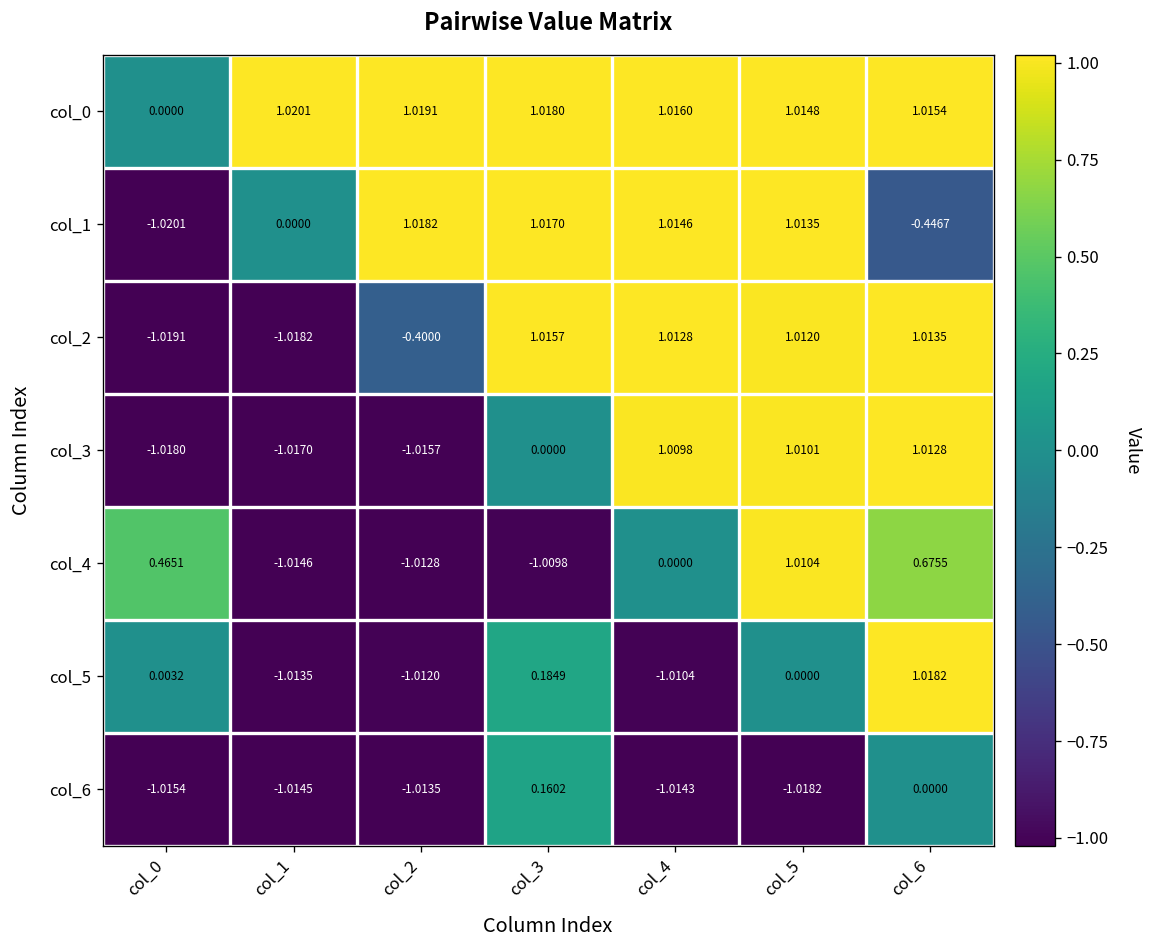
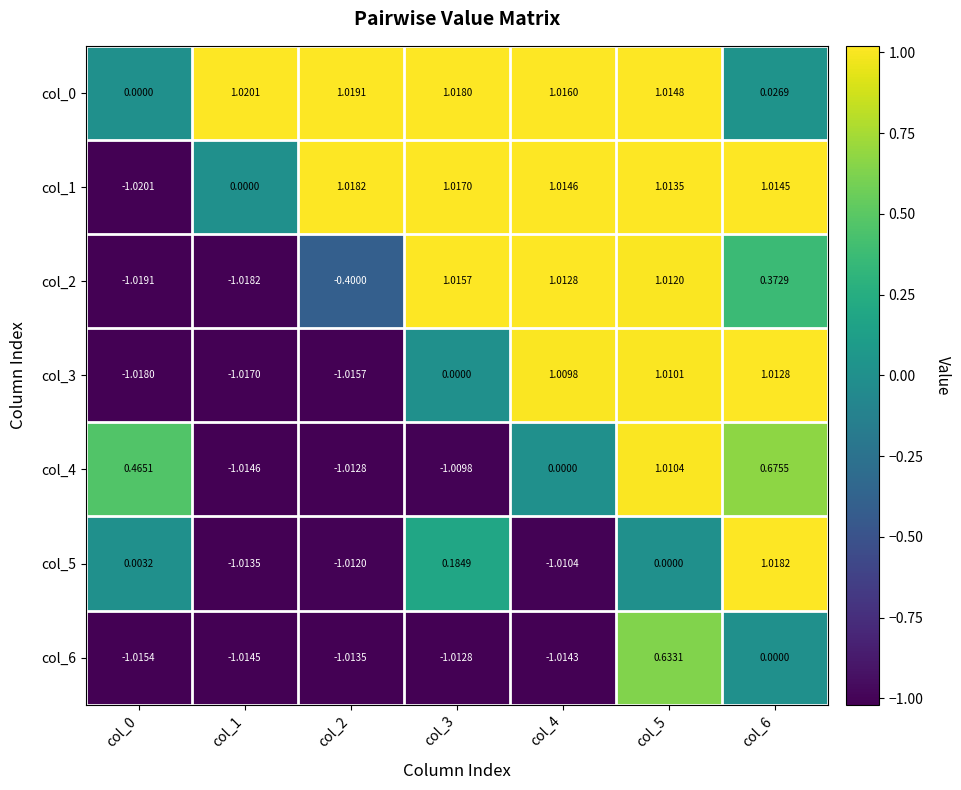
  {
    "col_0": {
      "col_0": 0.0000,
      "col_1": 1.0201,
      "col_2": 1.0191,
      "col_3": 1.0180,
      "col_4": 1.0160,
      "col_5": 1.0148,
-     "col_6": 1.0154
+     "col_6": 0.0269
    },
    "col_1": {
      "col_0": -1.0201,
      "col_1": 0.0000,
      "col_2": 1.0182,
      "col_3": 1.0170,
      "col_4": 1.0146,
      "col_5": 1.0135,
-     "col_6": -0.4467
+     "col_6": 1.0145
    },
    "col_2": {
      "col_0": -1.0191,
      "col_1": -1.0182,
      "col_2": -0.4000,
      "col_3": 1.0157,
      "col_4": 1.0128,
      "col_5": 1.0120,
-     "col_6": 1.0135
+     "col_6": 0.3729
    },
    "col_3": {
      "col_0": -1.0180,
      "col_1": -1.0170,
      "col_2": -1.0157,
      "col_3": 0.0000,
      "col_4": 1.0098,
      "col_5": 1.0101,
      "col_6": 1.0128
    },
    "col_4": {
      "col_0": 0.4651,
      "col_1": -1.0146,
      "col_2": -1.0128,
      "col_3": -1.0098,
      "col_4": 0.0000,
      "col_5": 1.0104,
      "col_6": 0.6755
    },
    "col_5": {
      "col_0": 0.0032,
      "col_1": -1.0135,
      "col_2": -1.0120,
      "col_3": 0.1849,
      "col_4": -1.0104,
      "col_5": 0.0000,
      "col_6": 1.0182
    },
    "col_6": {
      "col_0": -1.0154,
      "col_1": -1.0145,
      "col_2": -1.0135,
-     "col_3": 0.1602,
+     "col_3": -1.0128,
      "col_4": -1.0143,
-     "col_5": -1.0182,
+     "col_5": 0.6331,
      "col_6": 0.0000
    }
  }
